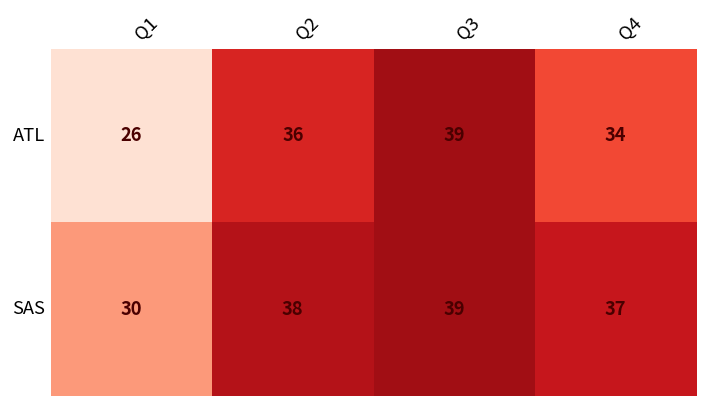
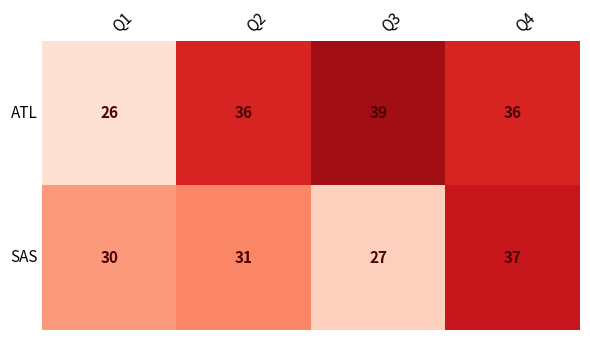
  {
    "ATL": {
      "Q1": 26,
      "Q2": 36,
      "Q3": 39,
-     "Q4": 34
+     "Q4": 36
    },
    "SAS": {
      "Q1": 30,
-     "Q2": 38,
-     "Q3": 39,
+     "Q2": 31,
+     "Q3": 27,
      "Q4": 37
    }
  }
